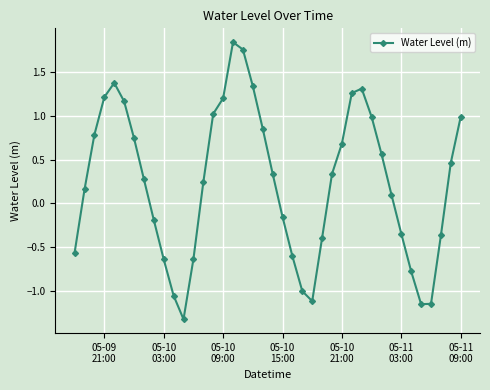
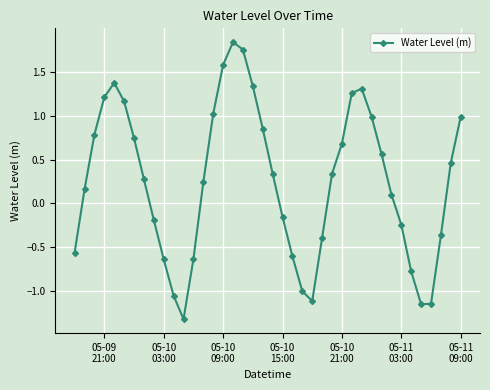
  {
    "05-09 21:00": 1.2,
    "05-10 03:00": -0.6,
-   "05-10 09:00": 1.2,
+   "05-10 09:00": 1.6,
    "05-10 15:00": -0.2,
    "05-10 21:00": 0.7,
-   "05-11 03:00": -0.3,
+   "05-11 03:00": -0.2,
    "05-11 09:00": 1.0
  }
